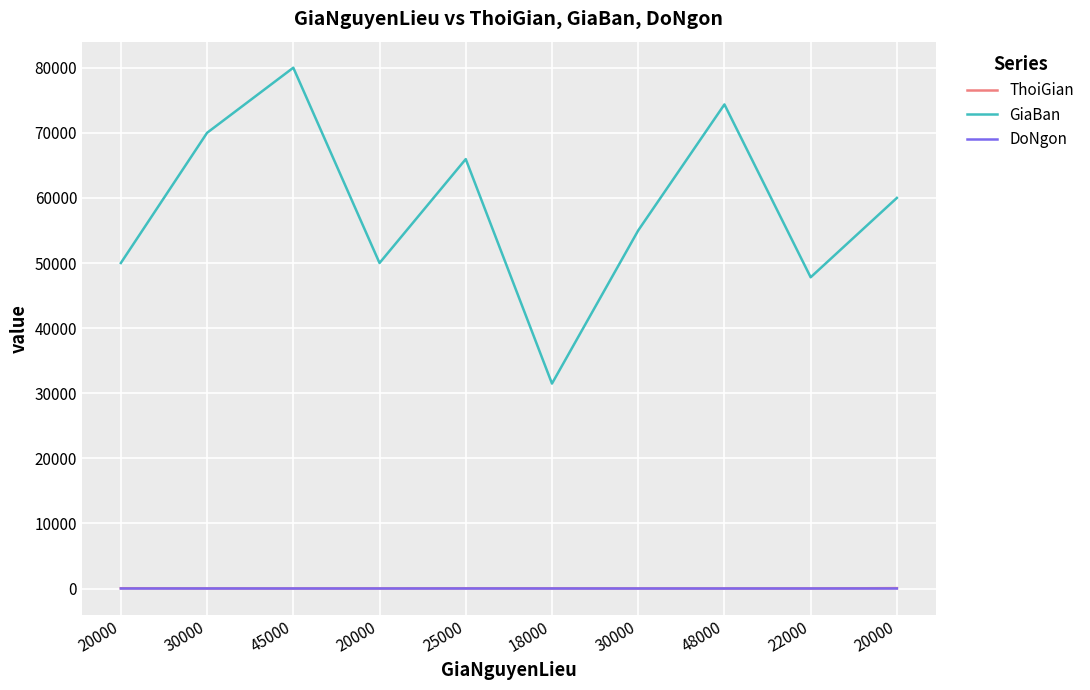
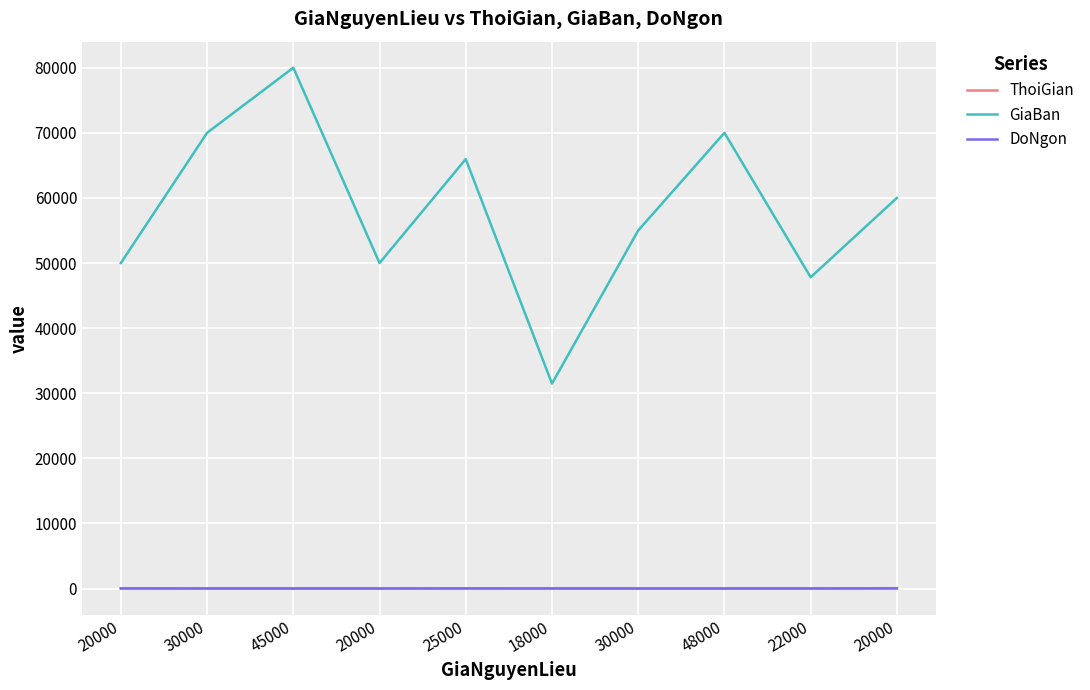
  {
    "DoNgon": {
      "45000": 0,
      "25000": 0,
      "18000": 0,
      "48000": 0,
      "22000": 0
    },
    "GiaBan": {
      "45000": 80000,
      "25000": 66000,
      "18000": 31000,
-     "48000": 74000,
+     "48000": 70000,
      "22000": 48000
    }
  }
